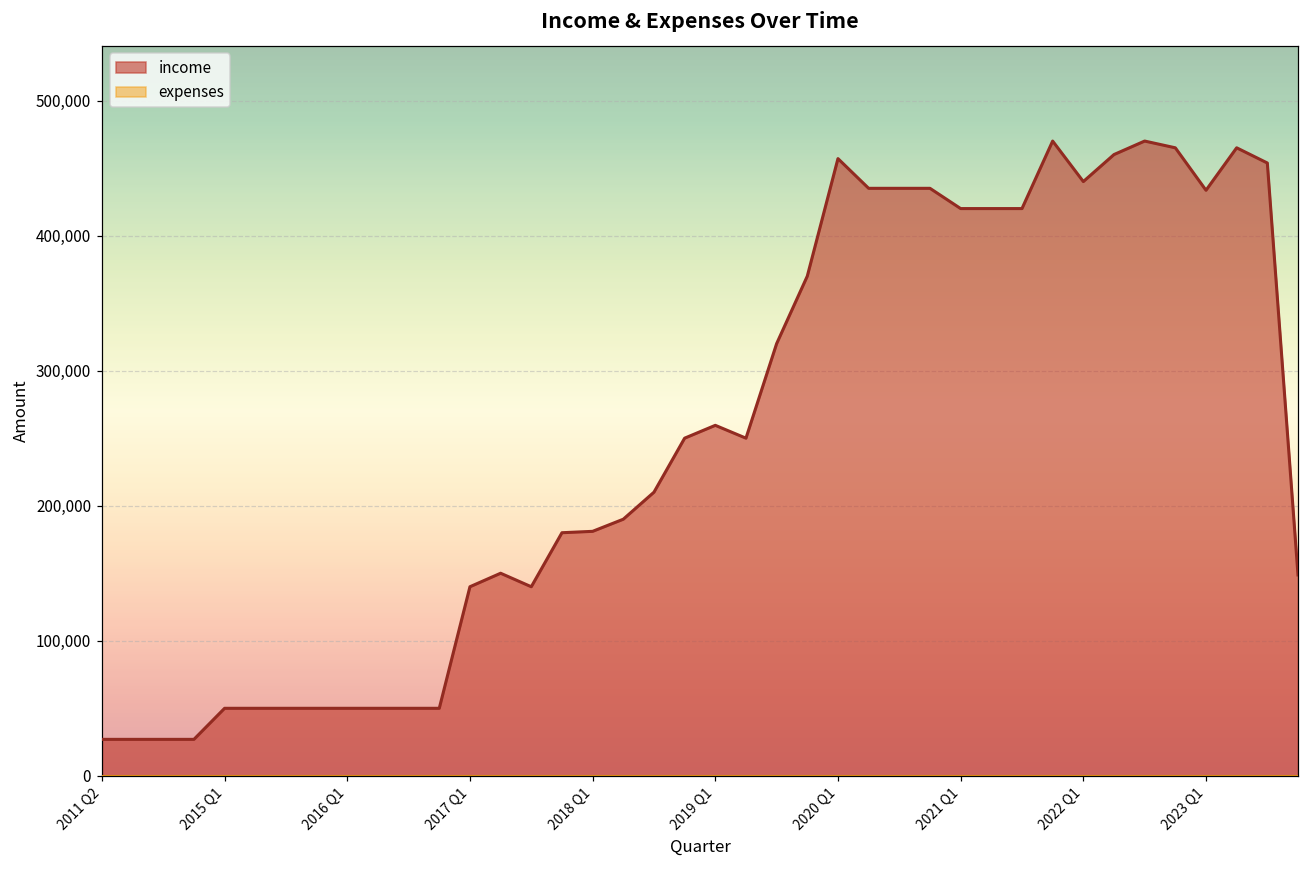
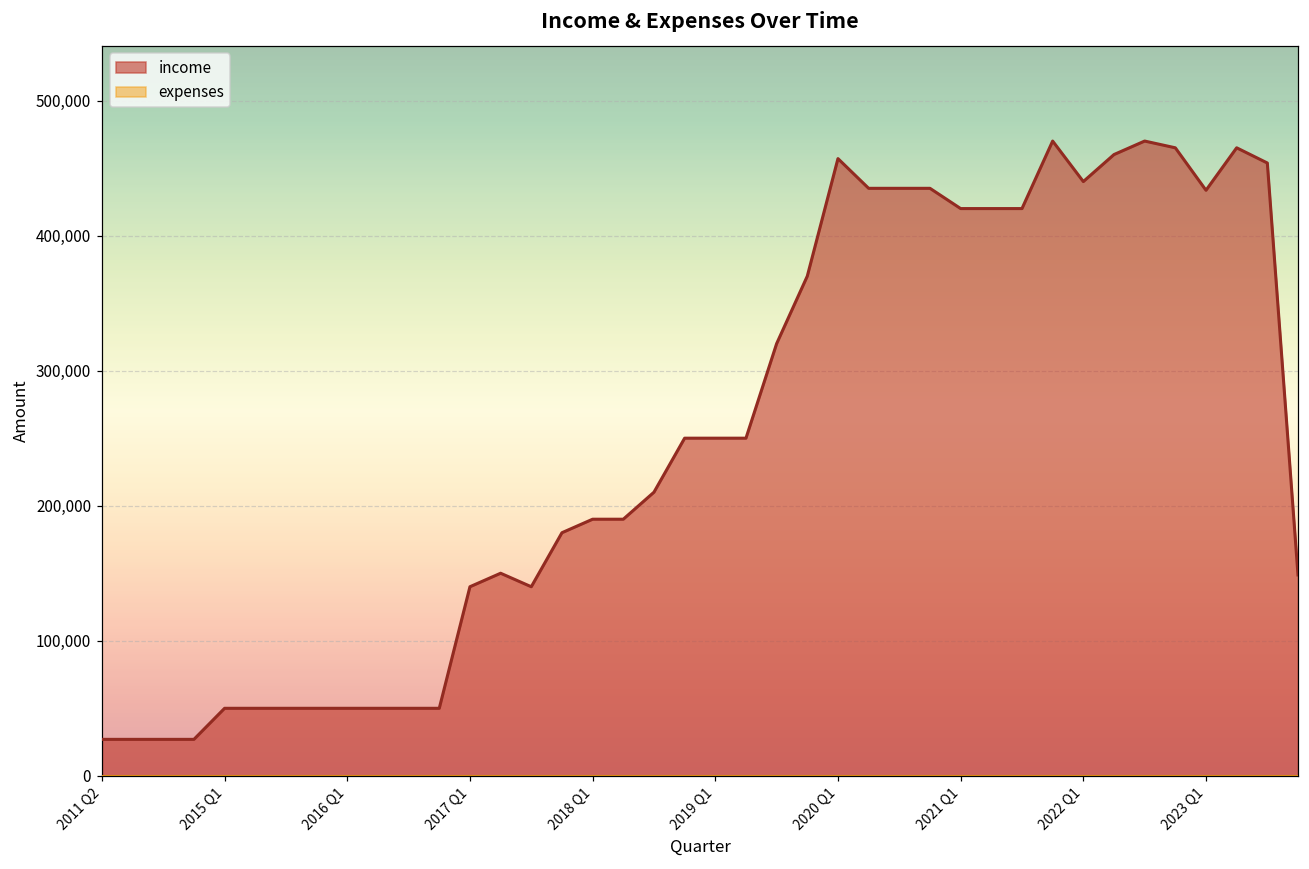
  {
    "income": {
      "2011 Q2": "27,000",
      "2015 Q1": "50,000",
      "2016 Q1": "50,000",
      "2017 Q1": "140,000",
-     "2018 Q1": "181,000",
-     "2019 Q1": "260,000",
+     "2018 Q1": "190,000",
+     "2019 Q1": "250,000",
      "2020 Q1": "457,000",
      "2021 Q1": "420,000",
      "2022 Q1": "440,000",
      "2023 Q1": "434,000"
    },
    "expenses": {
      "2011 Q2": "0",
      "2015 Q1": "0",
      "2016 Q1": "0",
      "2017 Q1": "0",
      "2018 Q1": "0",
      "2019 Q1": "0",
      "2020 Q1": "0",
      "2021 Q1": "0",
      "2022 Q1": "0",
      "2023 Q1": "0"
    }
  }
